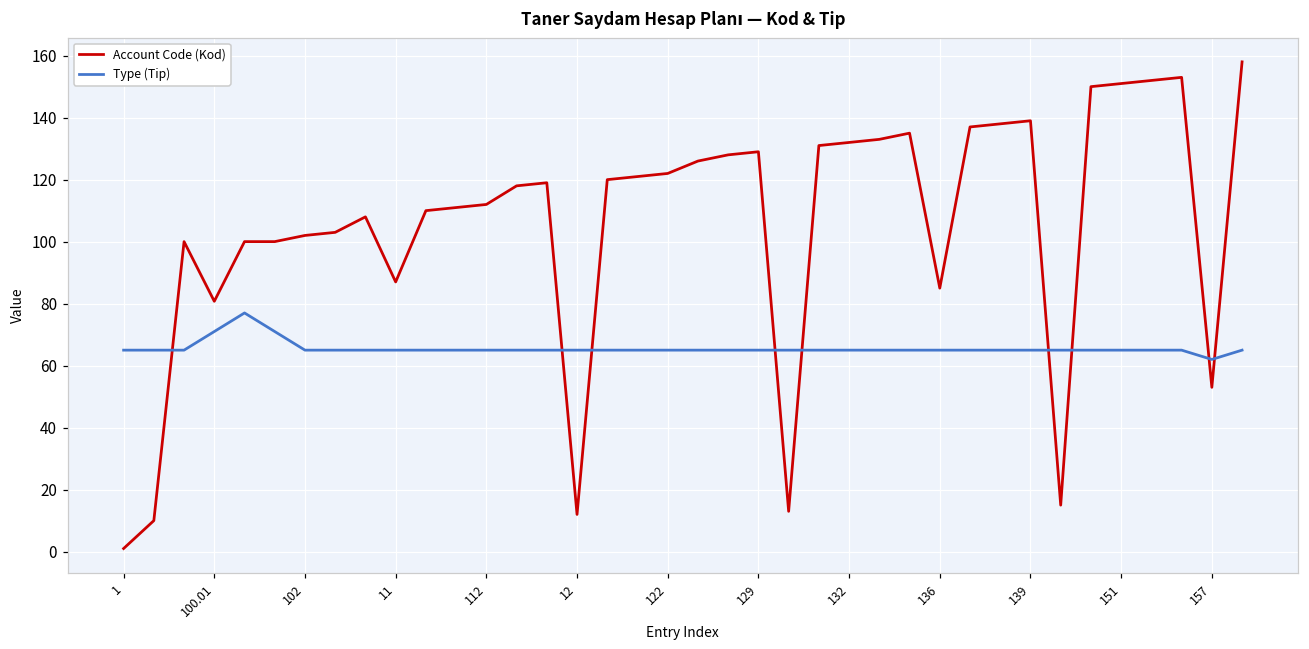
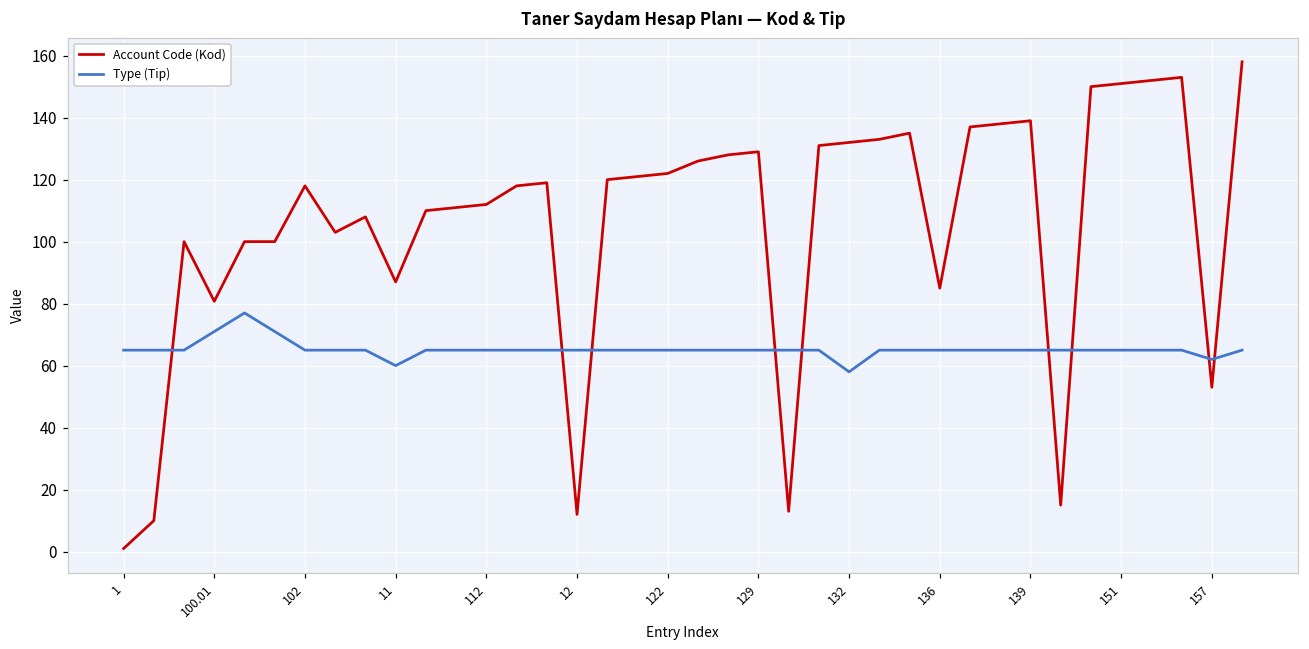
  {
    "Account Code (Kod)": {
      "1": 1,
      "100.01": 81,
-     "102": 102,
+     "102": 118,
      "11": 87,
      "112": 112,
      "12": 12,
      "122": 122,
      "129": 129,
      "132": 132,
      "136": 85,
      "139": 139,
      "151": 151,
      "157": 53
    },
    "Type (Tip)": {
      "1": 65,
      "100.01": 71,
      "102": 65,
-     "11": 65,
+     "11": 60,
      "112": 65,
      "12": 65,
      "122": 65,
      "129": 65,
-     "132": 65,
+     "132": 58,
      "136": 65,
      "139": 65,
      "151": 65,
      "157": 62
    }
  }
